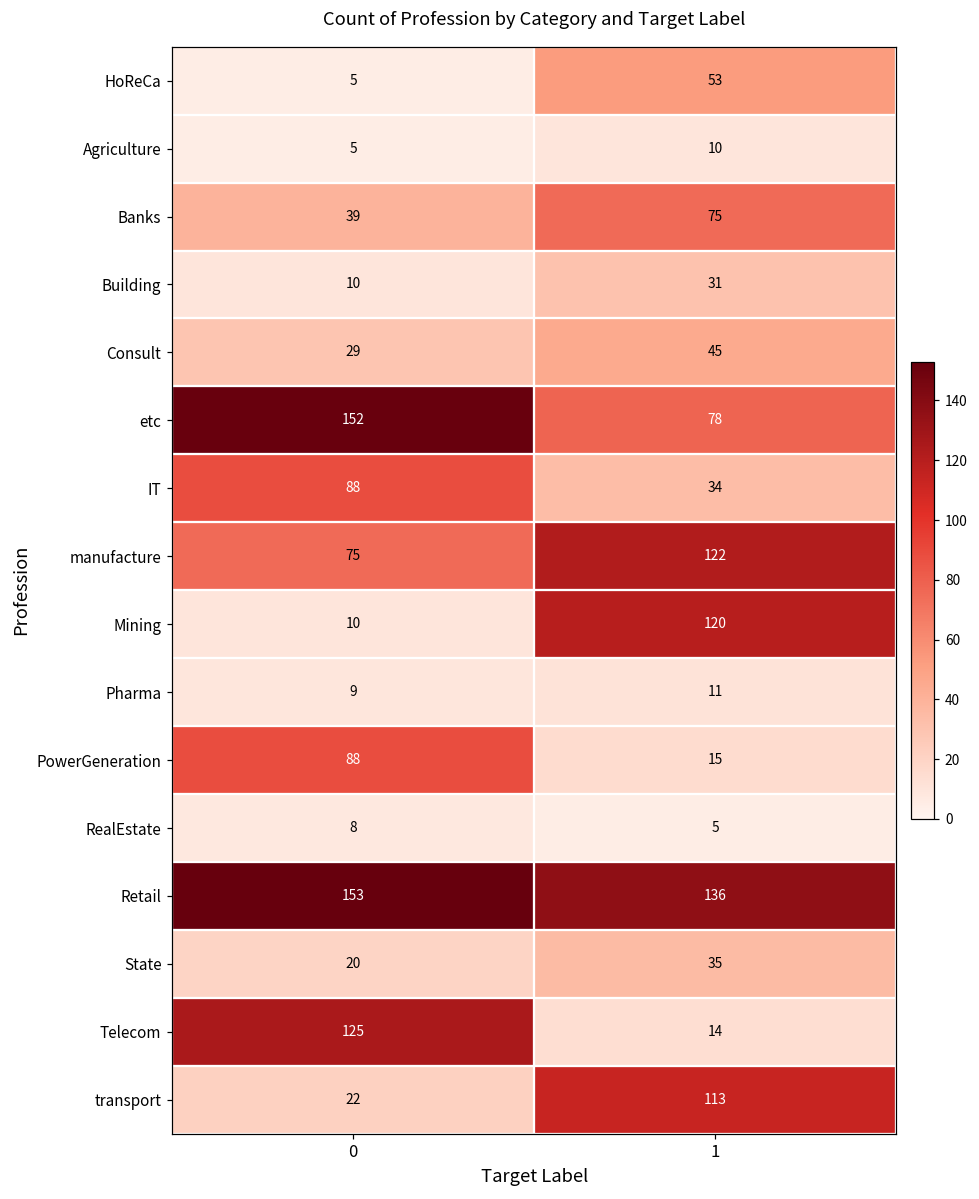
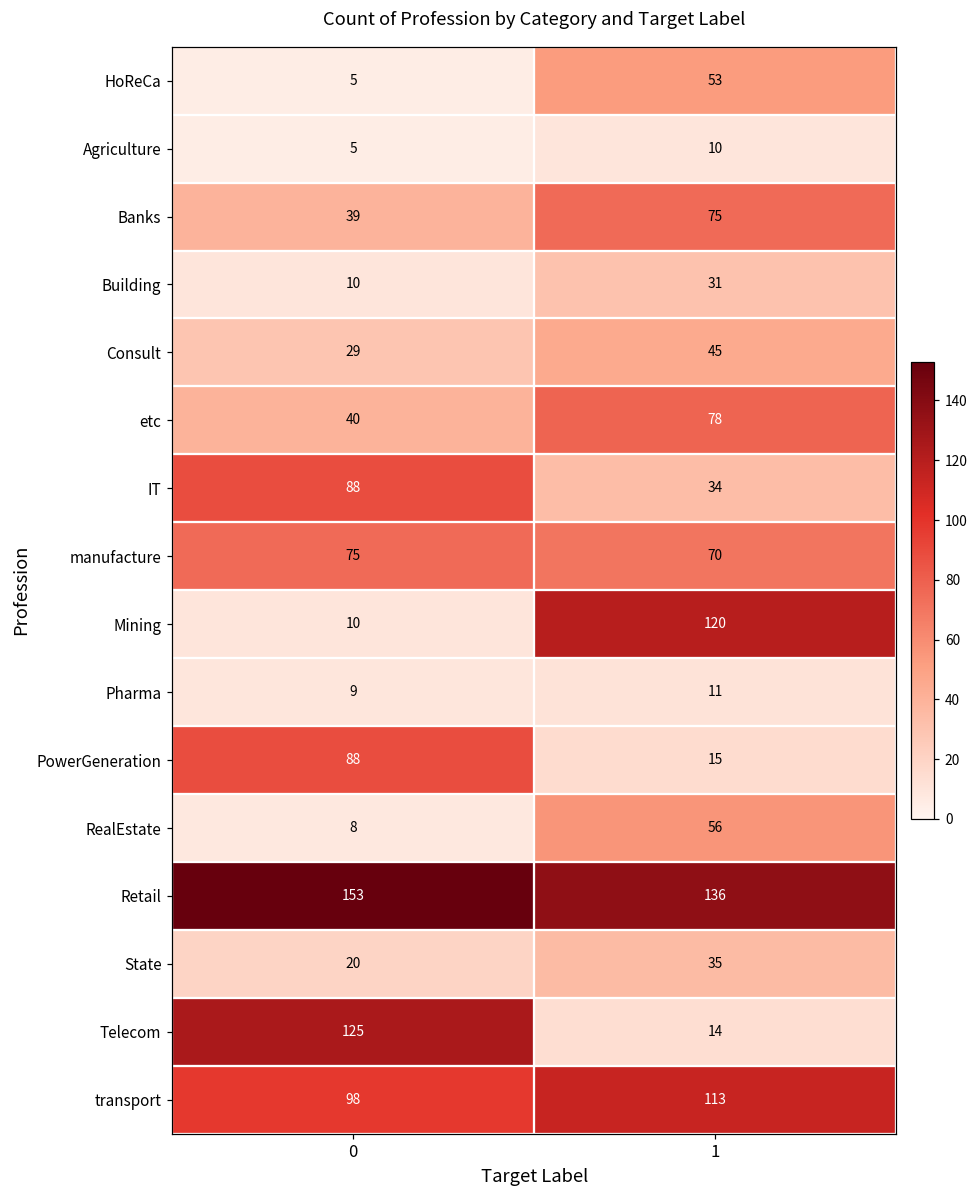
  {
    "HoReCa": {
      "0": 5,
      "1": 53
    },
    "Agriculture": {
      "0": 5,
      "1": 10
    },
    "Banks": {
      "0": 39,
      "1": 75
    },
    "Building": {
      "0": 10,
      "1": 31
    },
    "Consult": {
      "0": 29,
      "1": 45
    },
    "etc": {
-     "0": 152,
+     "0": 40,
      "1": 78
    },
    "IT": {
      "0": 88,
      "1": 34
    },
    "manufacture": {
      "0": 75,
-     "1": 122
+     "1": 70
    },
    "Mining": {
      "0": 10,
      "1": 120
    },
    "Pharma": {
      "0": 9,
      "1": 11
    },
    "PowerGeneration": {
      "0": 88,
      "1": 15
    },
    "RealEstate": {
      "0": 8,
-     "1": 5
+     "1": 56
    },
    "Retail": {
      "0": 153,
      "1": 136
    },
    "State": {
      "0": 20,
      "1": 35
    },
    "Telecom": {
      "0": 125,
      "1": 14
    },
    "transport": {
-     "0": 22,
+     "0": 98,
      "1": 113
    }
  }
